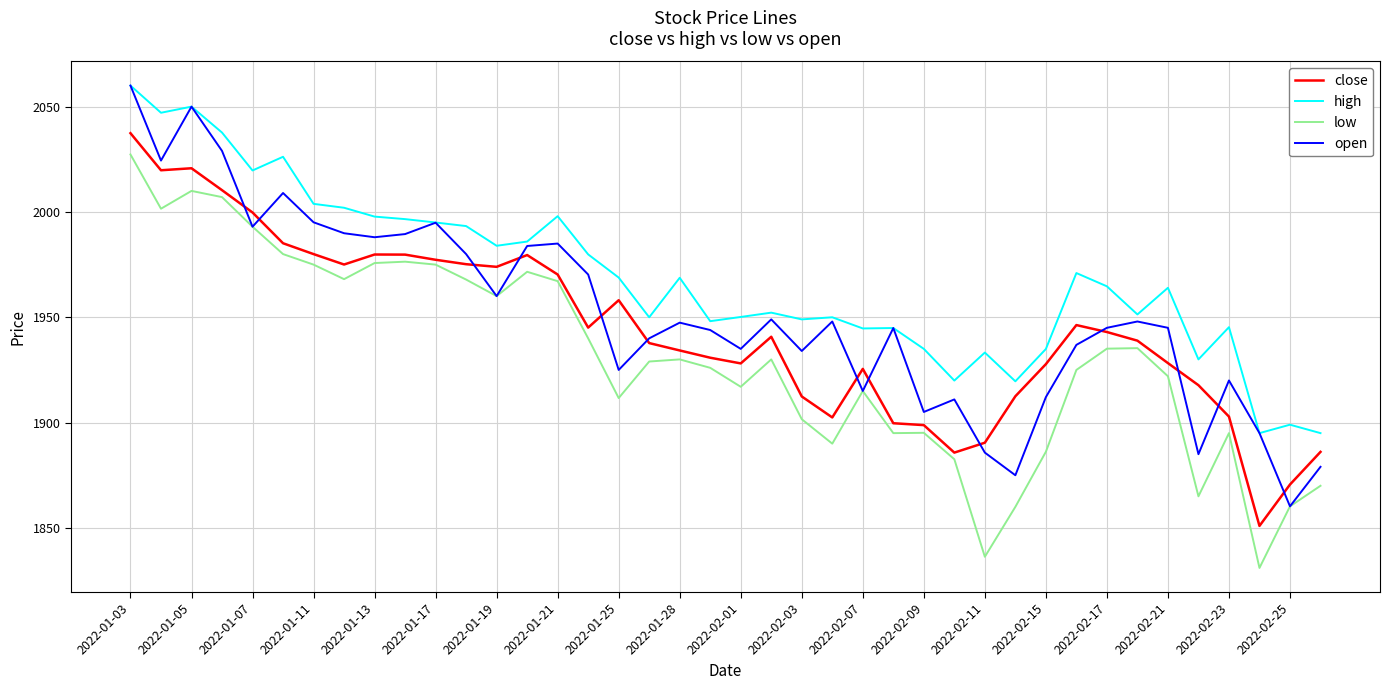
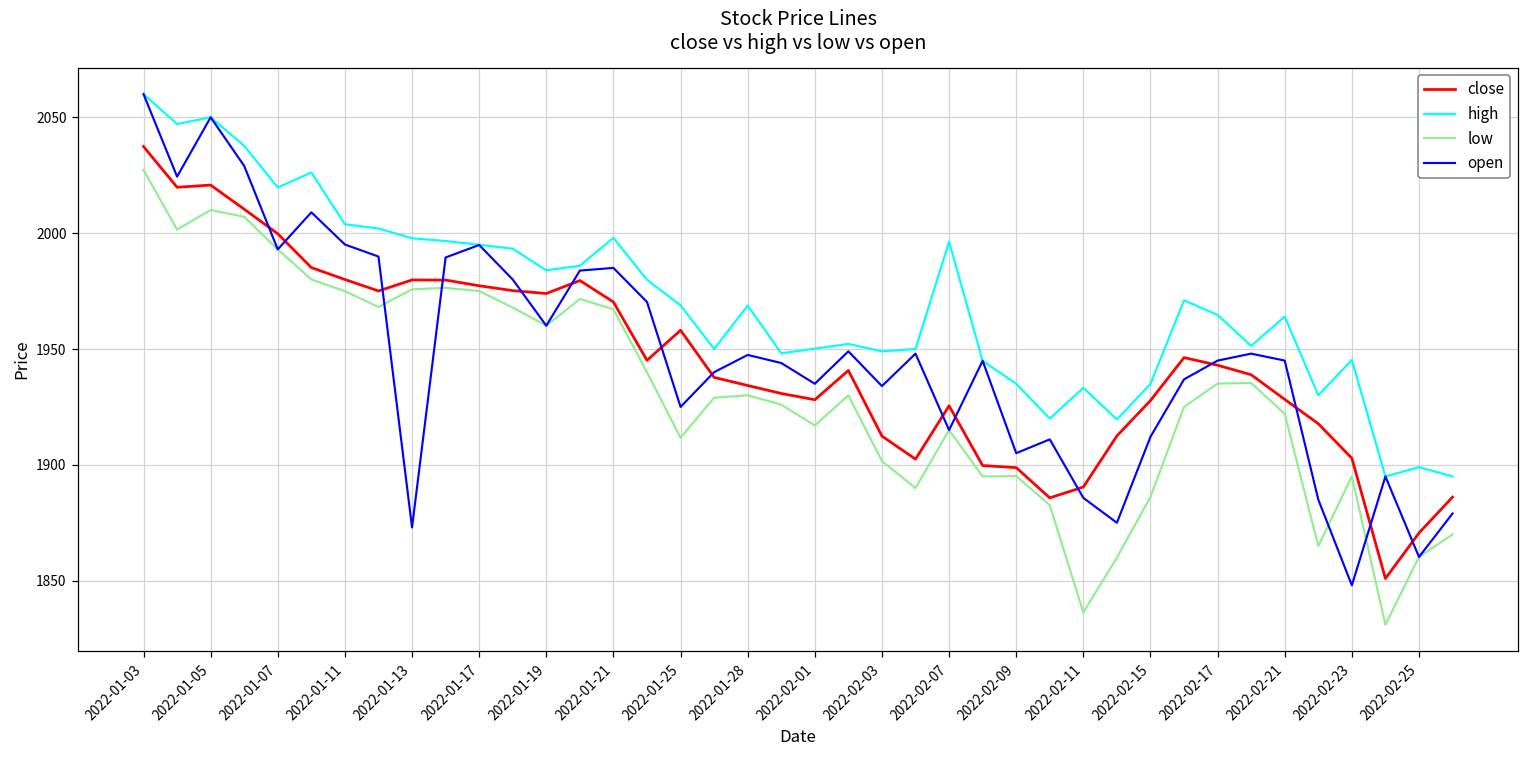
  {
    "close": {
      "2022-01-03": 2037,
      "2022-01-05": 2021,
      "2022-01-07": 2000,
      "2022-01-11": 1980,
      "2022-01-13": 1980,
      "2022-01-17": 1977,
      "2022-01-19": 1974,
      "2022-01-21": 1970,
      "2022-01-25": 1958,
      "2022-01-28": 1934,
      "2022-02-01": 1928,
      "2022-02-03": 1912,
      "2022-02-07": 1926,
      "2022-02-09": 1899,
      "2022-02-11": 1890,
      "2022-02-15": 1928,
      "2022-02-17": 1943,
      "2022-02-21": 1928,
      "2022-02-23": 1903,
      "2022-02-25": 1871
    },
    "high": {
      "2022-01-07": 2020,
      "2022-01-11": 2004,
      "2022-01-13": 1998,
      "2022-01-19": 1984,
      "2022-01-21": 1998,
      "2022-01-25": 1969,
      "2022-01-28": 1969,
      "2022-02-01": 1950,
      "2022-02-03": 1949,
-     "2022-02-07": 1945,
+     "2022-02-07": 1996,
      "2022-02-09": 1935,
      "2022-02-11": 1933,
      "2022-02-15": 1935,
      "2022-02-17": 1965,
      "2022-02-21": 1964,
      "2022-02-23": 1945,
      "2022-02-25": 1899
    },
    "low": {
      "2022-01-03": 2027,
      "2022-01-05": 2010,
      "2022-01-11": 1975,
      "2022-01-13": 1976,
      "2022-01-17": 1975,
      "2022-01-21": 1967,
      "2022-01-25": 1912,
      "2022-01-28": 1930,
      "2022-02-01": 1917,
      "2022-02-03": 1902,
      "2022-02-09": 1895,
      "2022-02-11": 1836,
      "2022-02-15": 1886,
      "2022-02-17": 1935,
      "2022-02-21": 1922,
      "2022-02-23": 1895
    },
    "open": {
      "2022-01-11": 1995,
-     "2022-01-13": 1988,
+     "2022-01-13": 1873,
      "2022-01-21": 1985,
      "2022-01-25": 1925,
      "2022-01-28": 1947,
      "2022-02-01": 1935,
      "2022-02-03": 1934,
      "2022-02-09": 1905,
      "2022-02-11": 1886,
      "2022-02-15": 1912,
      "2022-02-17": 1945,
      "2022-02-21": 1945,
-     "2022-02-23": 1920
+     "2022-02-23": 1848
    }
  }
